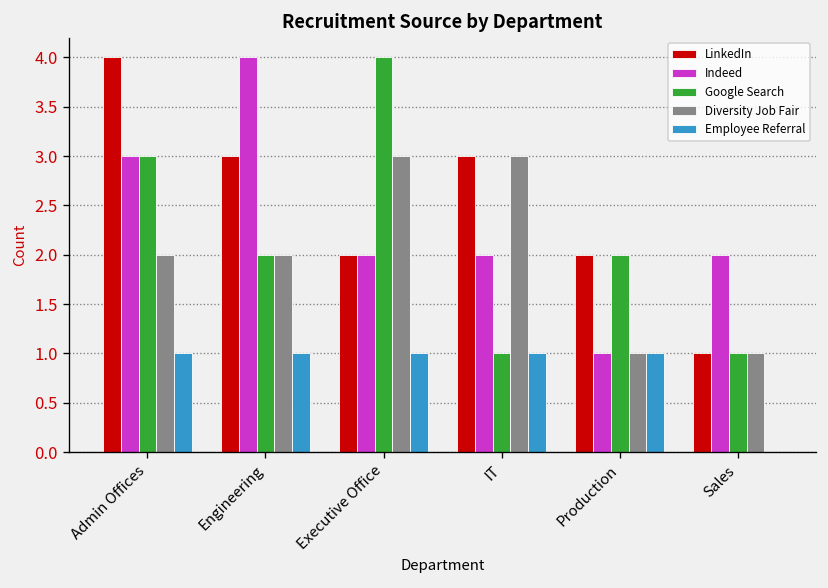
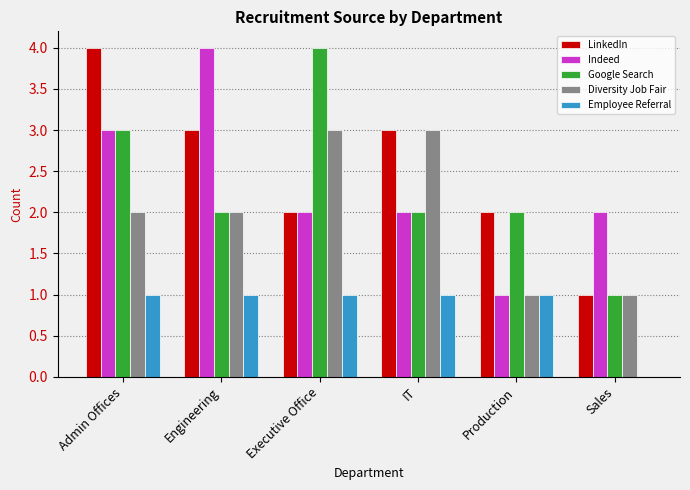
  {
    "LinkedIn": {
      "Admin Offices": 4,
      "Engineering": 3,
      "Executive Office": 2,
      "IT": 3,
      "Production": 2,
      "Sales": 1
    },
    "Indeed": {
      "Admin Offices": 3,
      "Engineering": 4,
      "Executive Office": 2,
      "IT": 2,
      "Production": 1,
      "Sales": 2
    },
    "Google Search": {
      "Admin Offices": 3,
      "Engineering": 2,
      "Executive Office": 4,
-     "IT": 1,
+     "IT": 2,
      "Production": 2,
      "Sales": 1
    },
    "Diversity Job Fair": {
      "Admin Offices": 2,
      "Engineering": 2,
      "Executive Office": 3,
      "IT": 3,
      "Production": 1,
      "Sales": 1
    },
    "Employee Referral": {
      "Admin Offices": 1,
      "Engineering": 1,
      "Executive Office": 1,
      "IT": 1,
      "Production": 1,
      "Sales": 0
    }
  }
